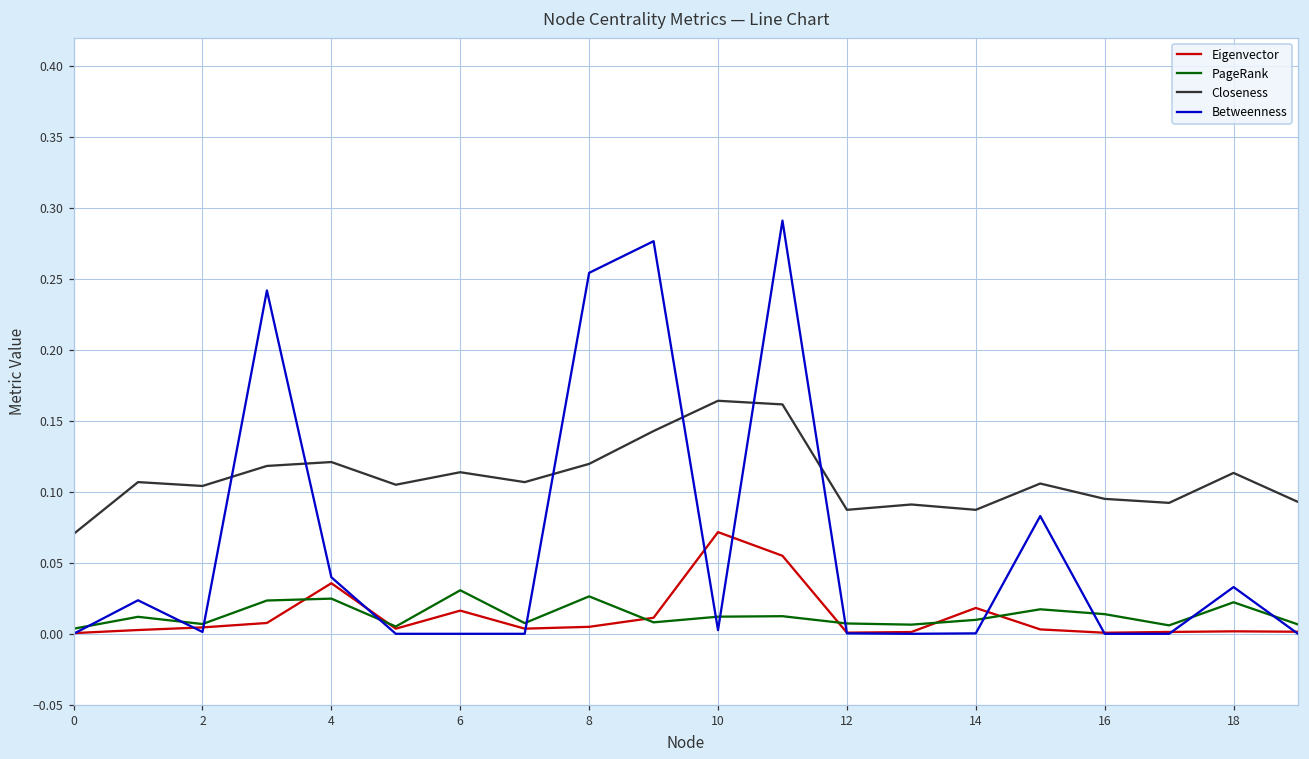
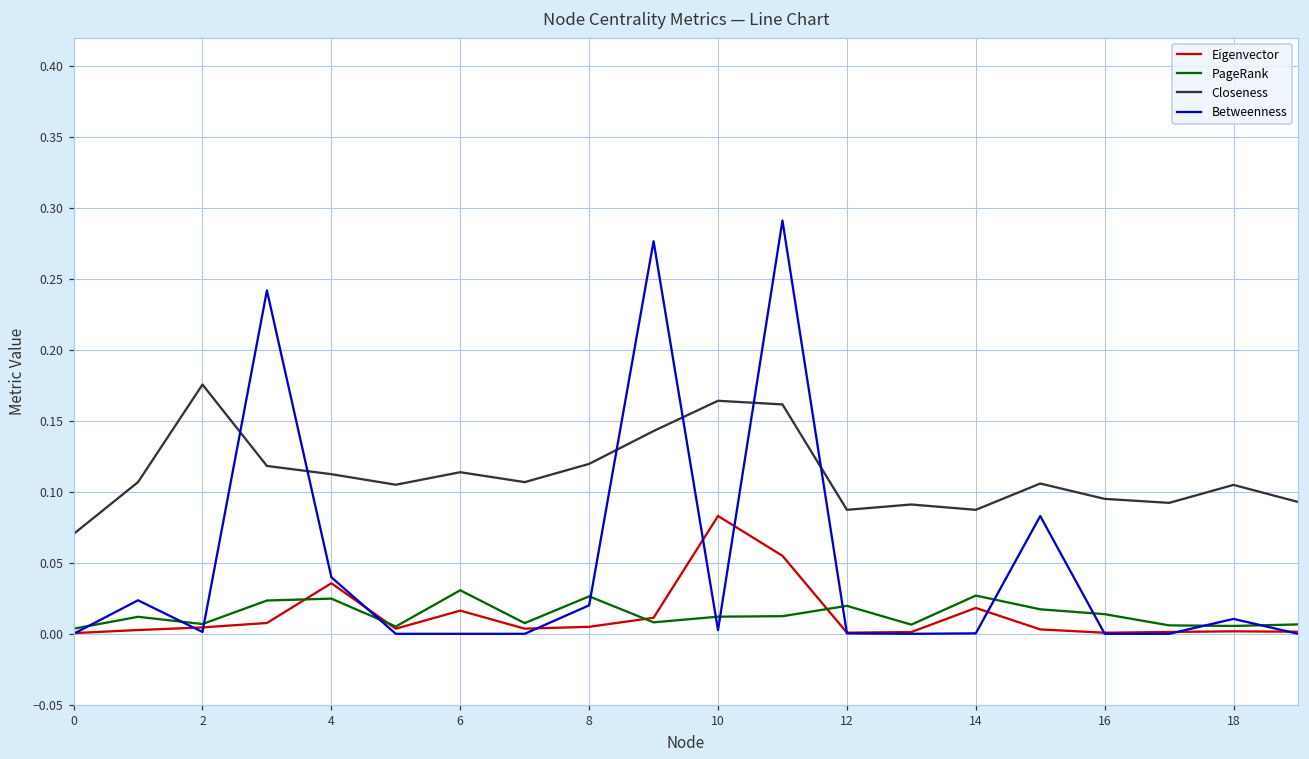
  {
    "Eigenvector": {
      "2": 0.005,
      "4": 0.036,
      "6": 0.016,
      "8": 0.005,
-     "10": 0.072,
+     "10": 0.083,
      "14": 0.018,
      "18": 0.002
    },
    "PageRank": {
      "0": 0.004,
      "2": 0.007,
      "4": 0.025,
      "6": 0.031,
      "8": 0.026,
      "10": 0.012,
-     "12": 0.007,
-     "14": 0.010,
+     "12": 0.020,
+     "14": 0.027,
      "16": 0.014,
-     "18": 0.022
+     "18": 0.006
    },
    "Closeness": {
      "0": 0.070,
-     "2": 0.104,
-     "4": 0.121,
+     "2": 0.176,
+     "4": 0.112,
      "6": 0.114,
      "8": 0.120,
      "10": 0.164,
      "12": 0.087,
      "14": 0.087,
      "16": 0.095,
-     "18": 0.113
+     "18": 0.105
    },
    "Betweenness": {
      "2": 0.001,
      "4": 0.040,
      "6": 0.000,
-     "8": 0.254,
+     "8": 0.020,
      "10": 0.003,
      "14": 0.000,
-     "18": 0.033
+     "18": 0.010
    }
  }
